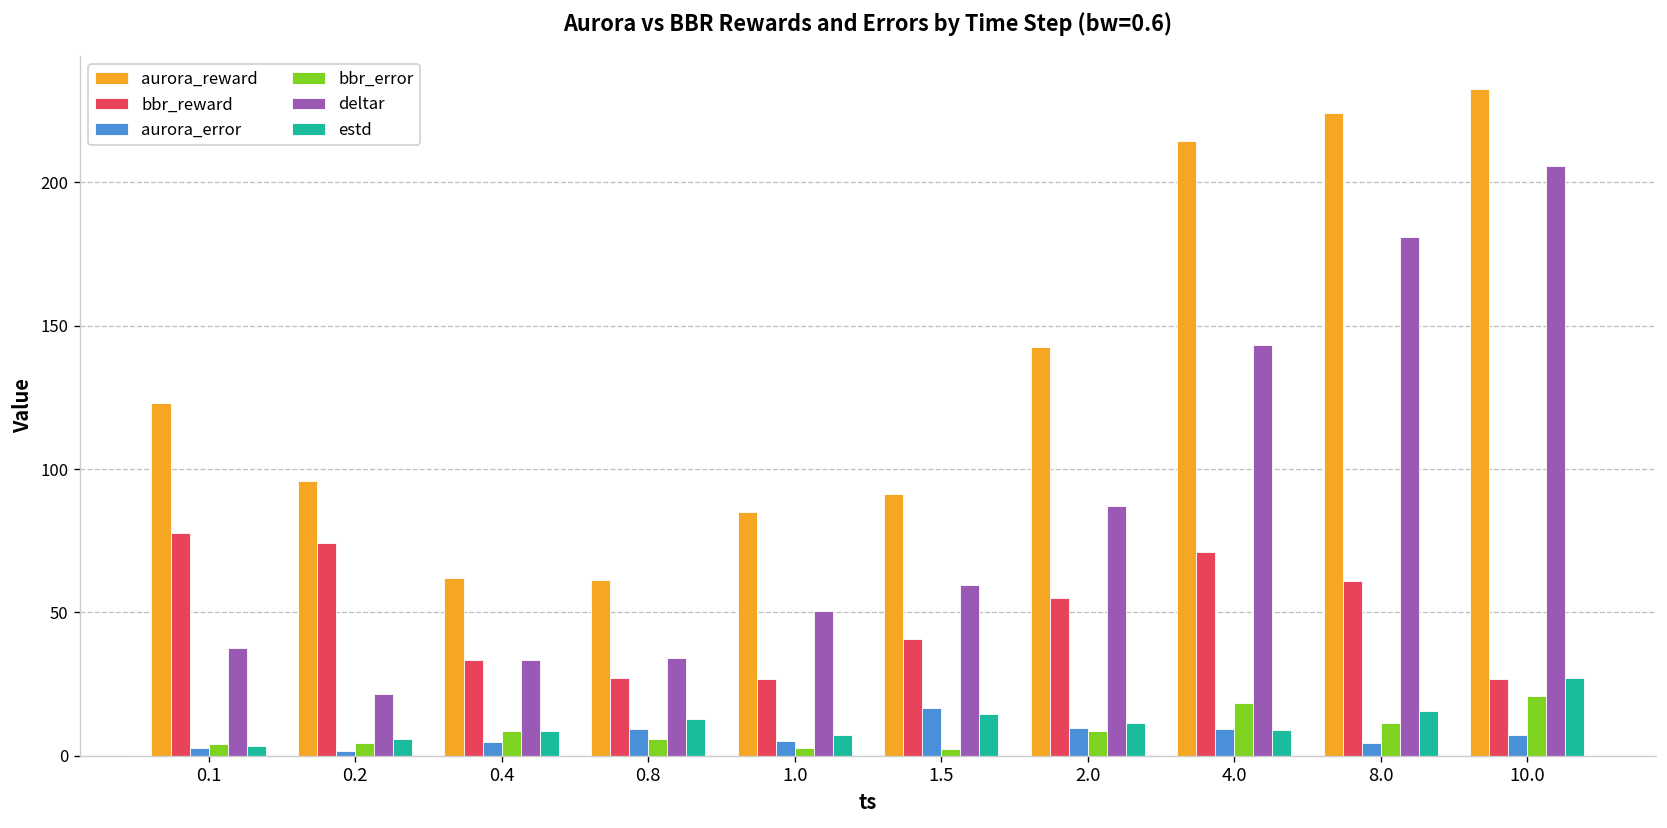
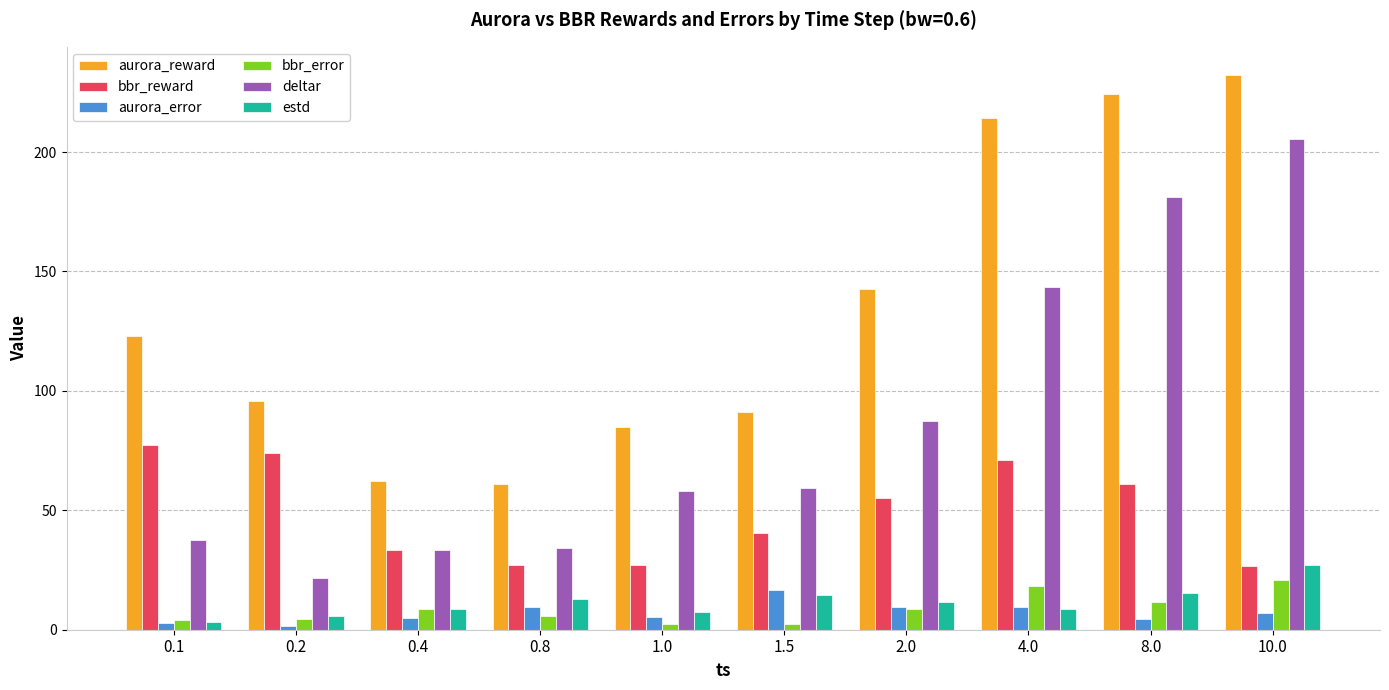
  {
    "aurora_reward": {
      "0.1": 123,
      "0.2": 96,
      "0.4": 62,
      "0.8": 61,
      "1.0": 85,
      "1.5": 91,
      "2.0": 142,
      "4.0": 214,
      "8.0": 224,
      "10.0": 232
    },
    "bbr_reward": {
      "0.1": 78,
      "0.2": 74,
      "0.4": 33,
      "0.8": 27,
      "1.0": 27,
      "1.5": 41,
      "2.0": 55,
      "4.0": 71,
      "8.0": 61,
      "10.0": 27
    },
    "aurora_error": {
      "0.1": 3,
      "0.2": 2,
      "0.4": 5,
      "0.8": 9,
      "1.0": 5,
      "1.5": 17,
      "2.0": 10,
      "4.0": 9,
      "8.0": 4,
      "10.0": 7
    },
    "bbr_error": {
      "0.1": 4,
      "0.2": 4,
      "0.4": 9,
      "0.8": 6,
      "1.0": 3,
      "1.5": 2,
      "2.0": 9,
      "4.0": 18,
      "8.0": 12,
      "10.0": 21
    },
    "deltar": {
      "0.1": 37,
      "0.2": 22,
      "0.4": 33,
      "0.8": 34,
-     "1.0": 51,
+     "1.0": 58,
      "1.5": 59,
      "2.0": 87,
      "4.0": 143,
      "8.0": 181,
      "10.0": 206
    },
    "estd": {
      "0.1": 3,
      "0.2": 6,
      "0.4": 9,
      "0.8": 13,
      "1.0": 7,
      "1.5": 14,
      "2.0": 12,
      "4.0": 9,
      "8.0": 16,
      "10.0": 27
    }
  }
